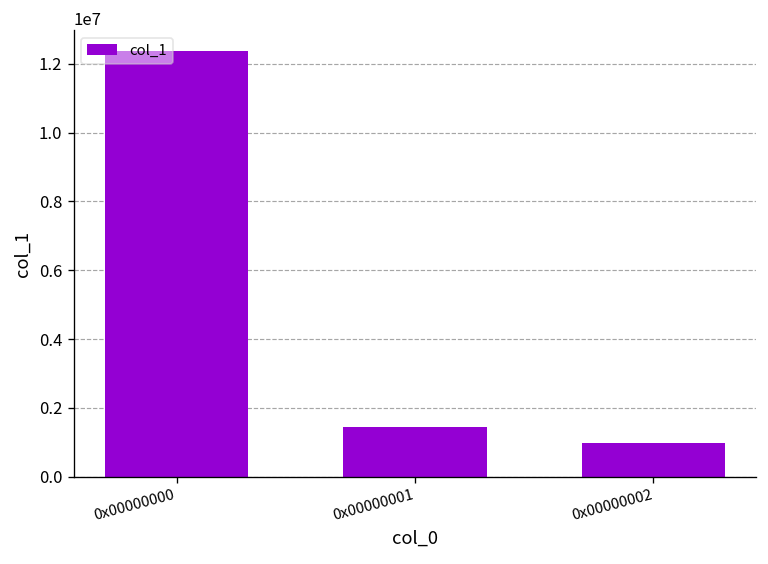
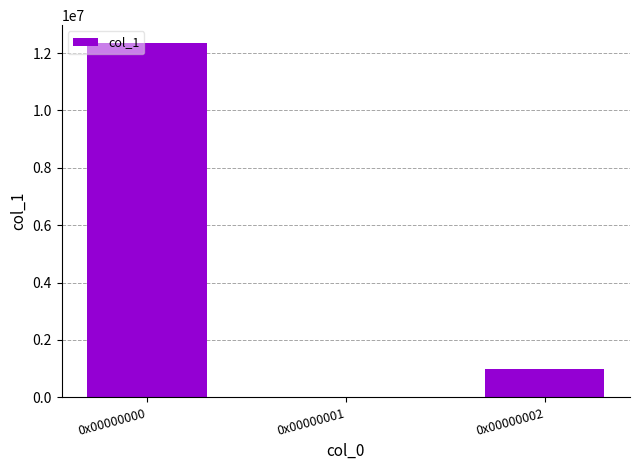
  {
    "0x00000000": 12400000,
-   "0x00000001": 1400000,
+   "0x00000001": 0,
    "0x00000002": 1000000
  }
